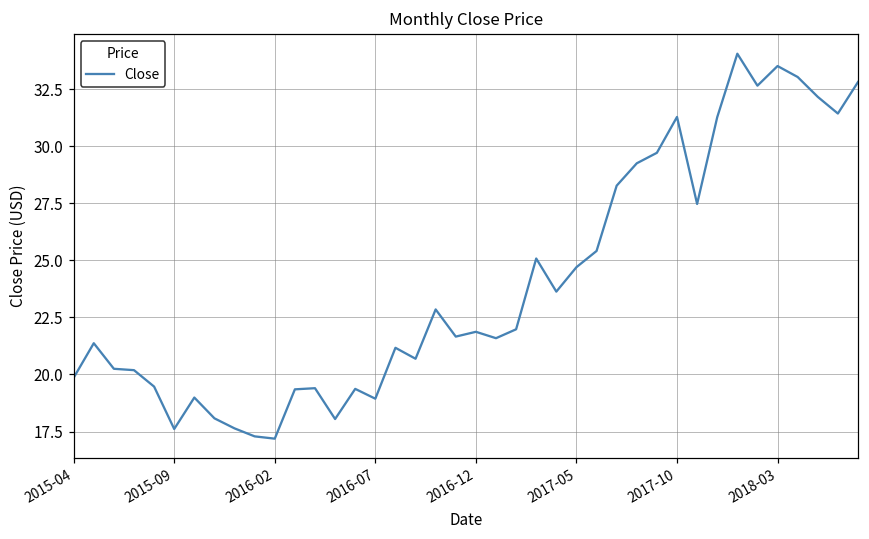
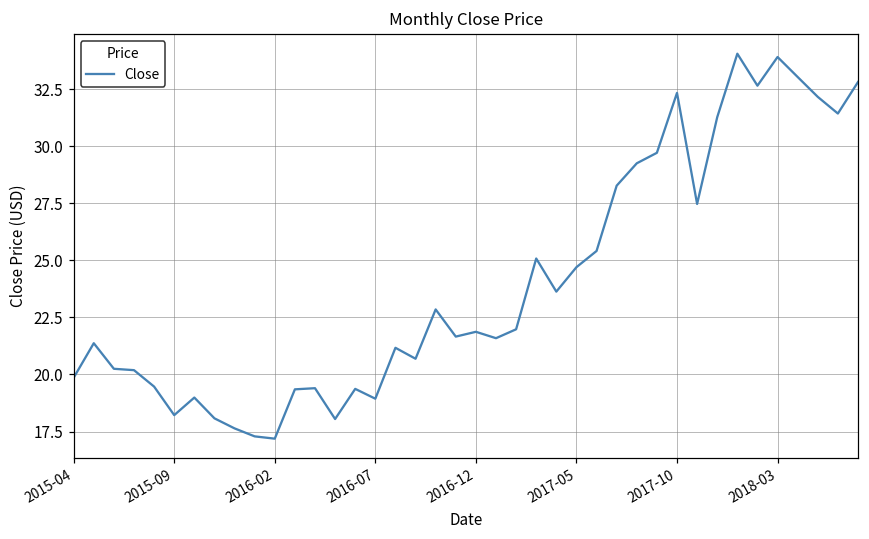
  {
    "2015-04": 19.9,
-   "2015-09": 17.6,
+   "2015-09": 18.2,
    "2016-02": 17.2,
    "2016-07": 18.9,
    "2016-12": 21.9,
    "2017-05": 24.7,
-   "2017-10": 31.3,
-   "2018-03": 33.5
+   "2017-10": 32.3,
+   "2018-03": 33.9
  }
